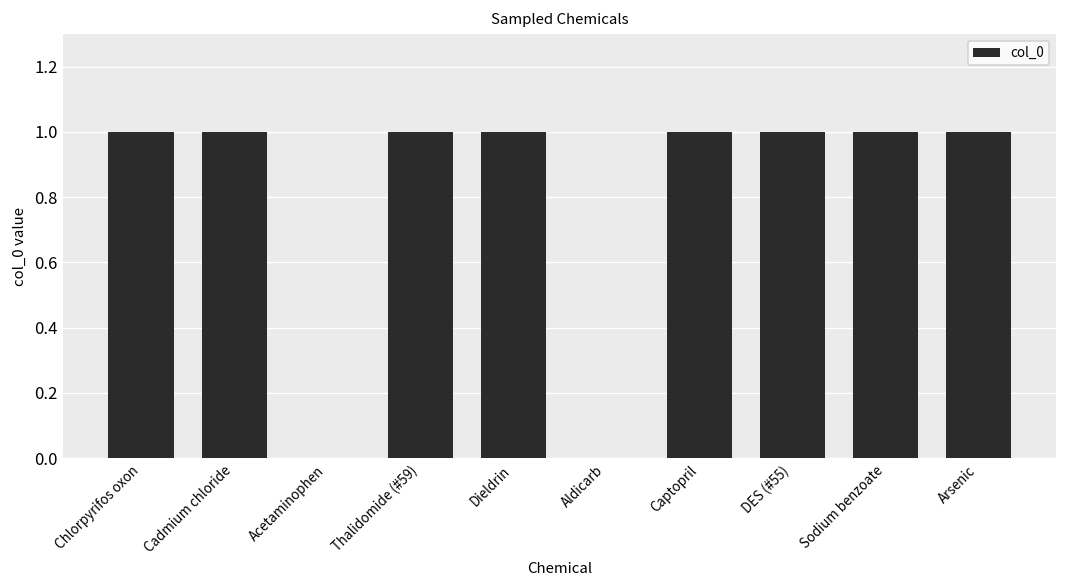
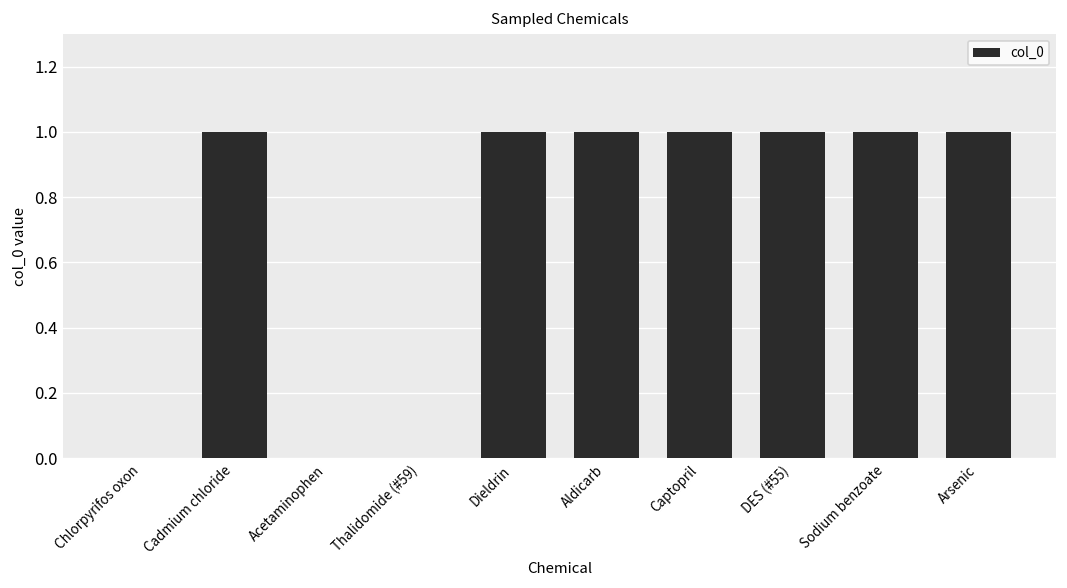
  {
-   "Chlorpyrifos oxon": 1,
+   "Chlorpyrifos oxon": 0,
    "Cadmium chloride": 1,
    "Acetaminophen": 0,
-   "Thalidomide (#59)": 1,
+   "Thalidomide (#59)": 0,
    "Dieldrin": 1,
-   "Aldicarb": 0,
+   "Aldicarb": 1,
    "Captopril": 1,
    "DES (#55)": 1,
    "Sodium benzoate": 1,
    "Arsenic": 1
  }
